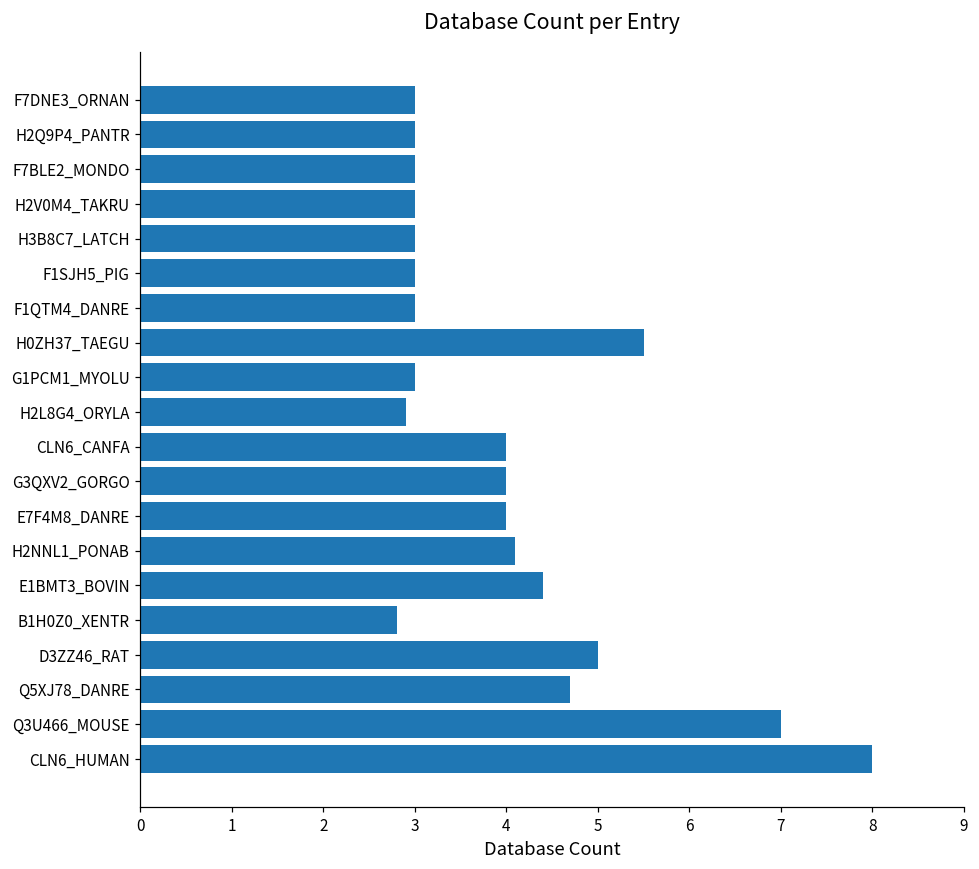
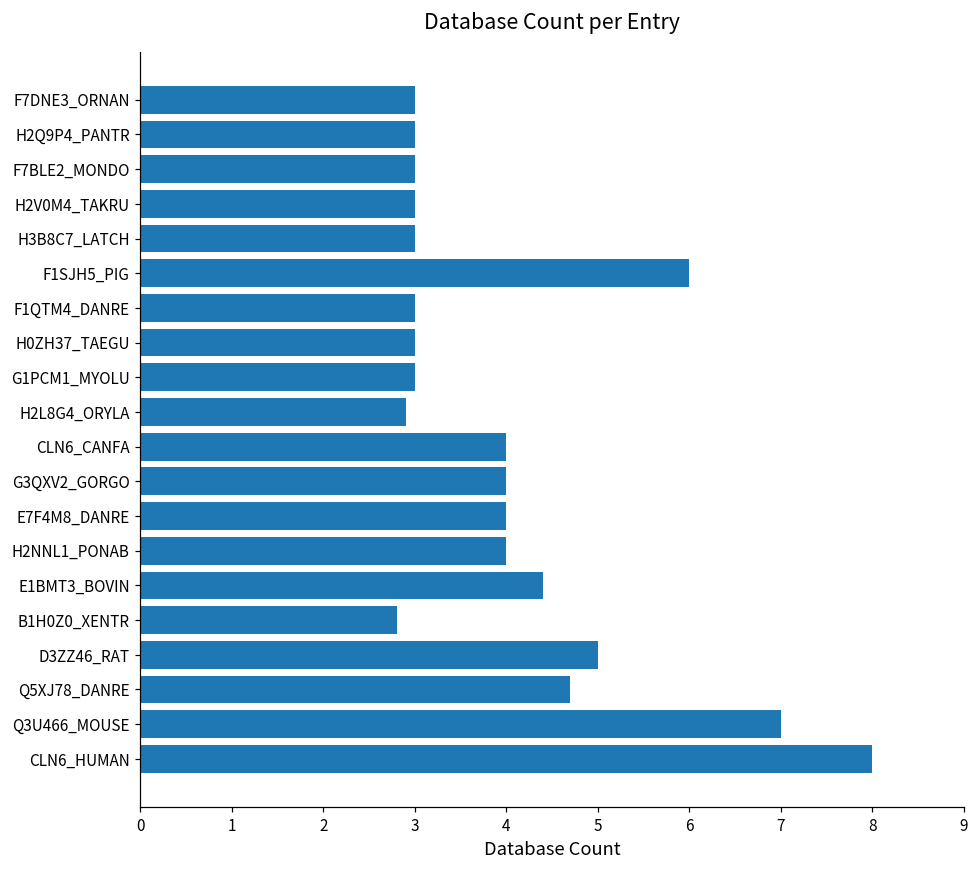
  {
    "F7DNE3_ORNAN": 3.0,
    "H2Q9P4_PANTR": 3.0,
    "F7BLE2_MONDO": 3.0,
    "H2V0M4_TAKRU": 3.0,
    "H3B8C7_LATCH": 3.0,
-   "F1SJH5_PIG": 3,
+   "F1SJH5_PIG": 6,
    "F1QTM4_DANRE": 3.0,
-   "H0ZH37_TAEGU": 5.5,
+   "H0ZH37_TAEGU": 3.0,
    "G1PCM1_MYOLU": 3.0,
    "H2L8G4_ORYLA": 2.9,
    "CLN6_CANFA": 4.0,
    "G3QXV2_GORGO": 4.0,
    "E7F4M8_DANRE": 4.0,
-   "H2NNL1_PONAB": 4.1,
+   "H2NNL1_PONAB": 4.0,
    "E1BMT3_BOVIN": 4.4,
    "B1H0Z0_XENTR": 2.8,
    "D3ZZ46_RAT": 5.0,
    "Q5XJ78_DANRE": 4.7,
    "Q3U466_MOUSE": 7.0,
    "CLN6_HUMAN": 8.0
  }
